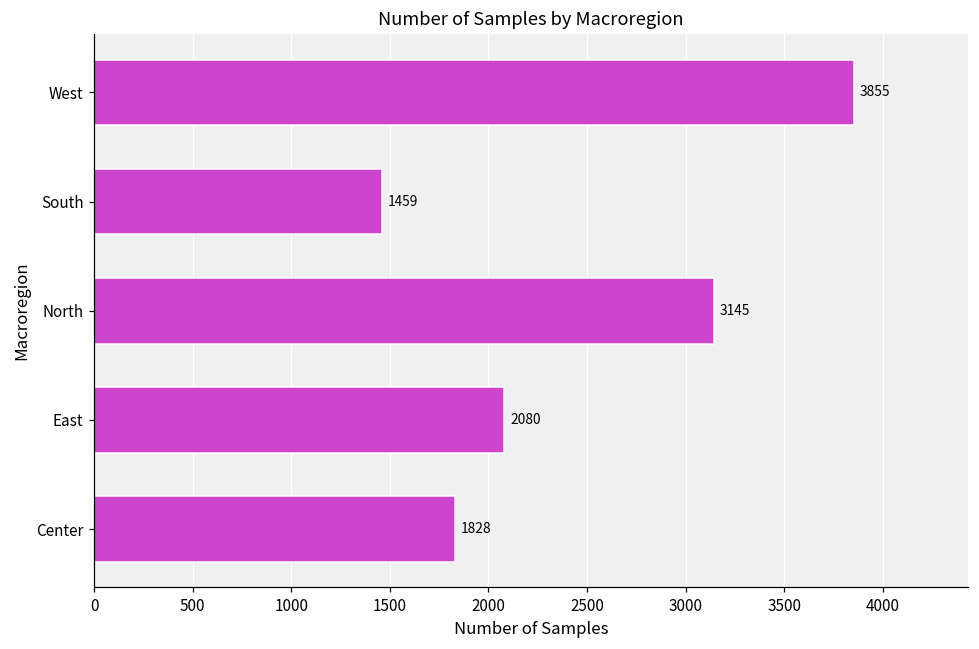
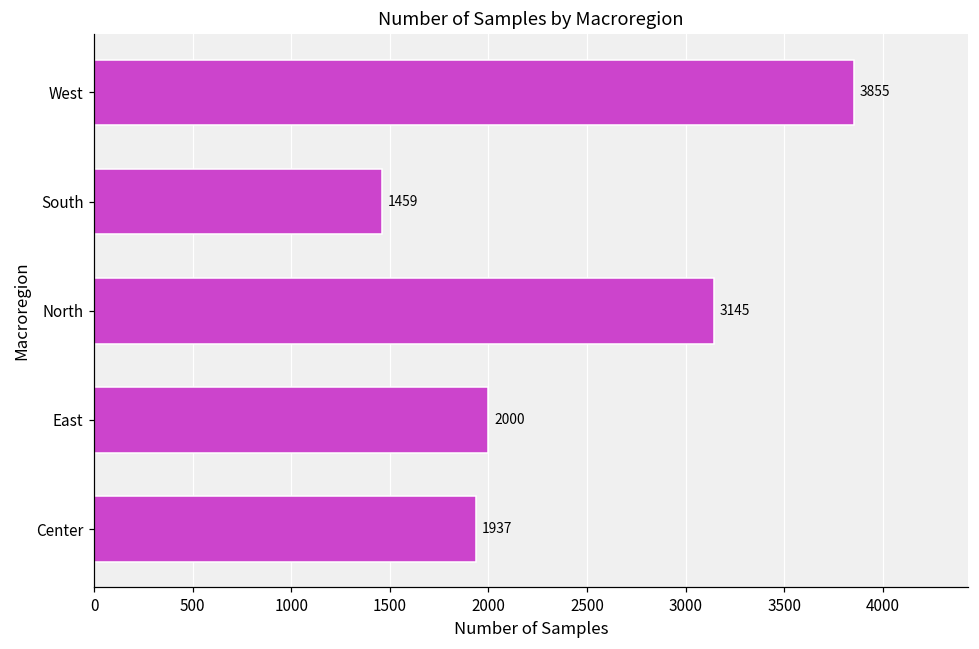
  {
    "West": 3855,
    "South": 1459,
    "North": 3145,
-   "East": 2080,
-   "Center": 1828
+   "East": 2000,
+   "Center": 1937
  }
